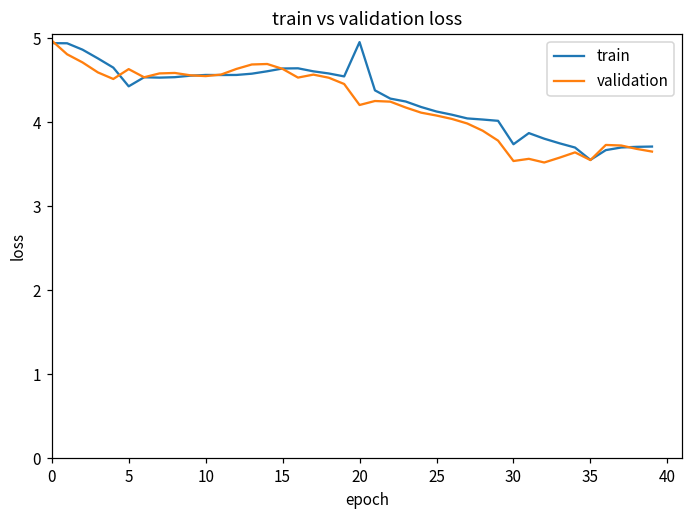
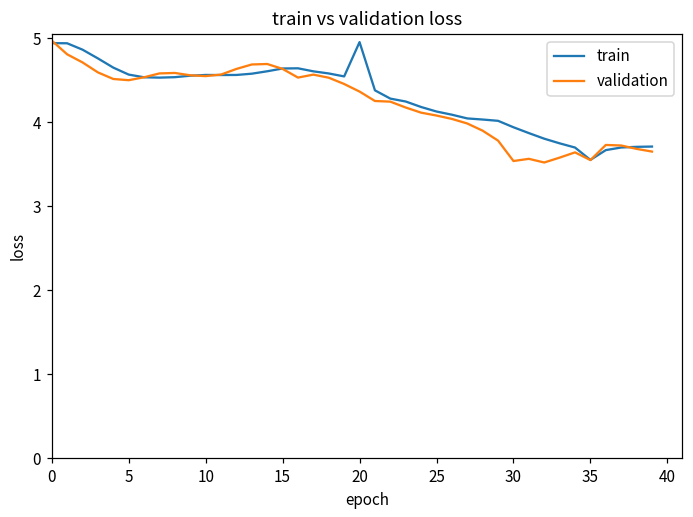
  {
    "train": {
-     "5": 4.4,
+     "5": 4.6,
      "20": 5.0,
      "25": 4.1,
-     "30": 3.7
+     "30": 3.9
    },
    "validation": {
-     "5": 4.6,
-     "20": 4.2,
+     "5": 4.5,
+     "20": 4.4,
      "25": 4.1,
      "30": 3.5
    }
  }
